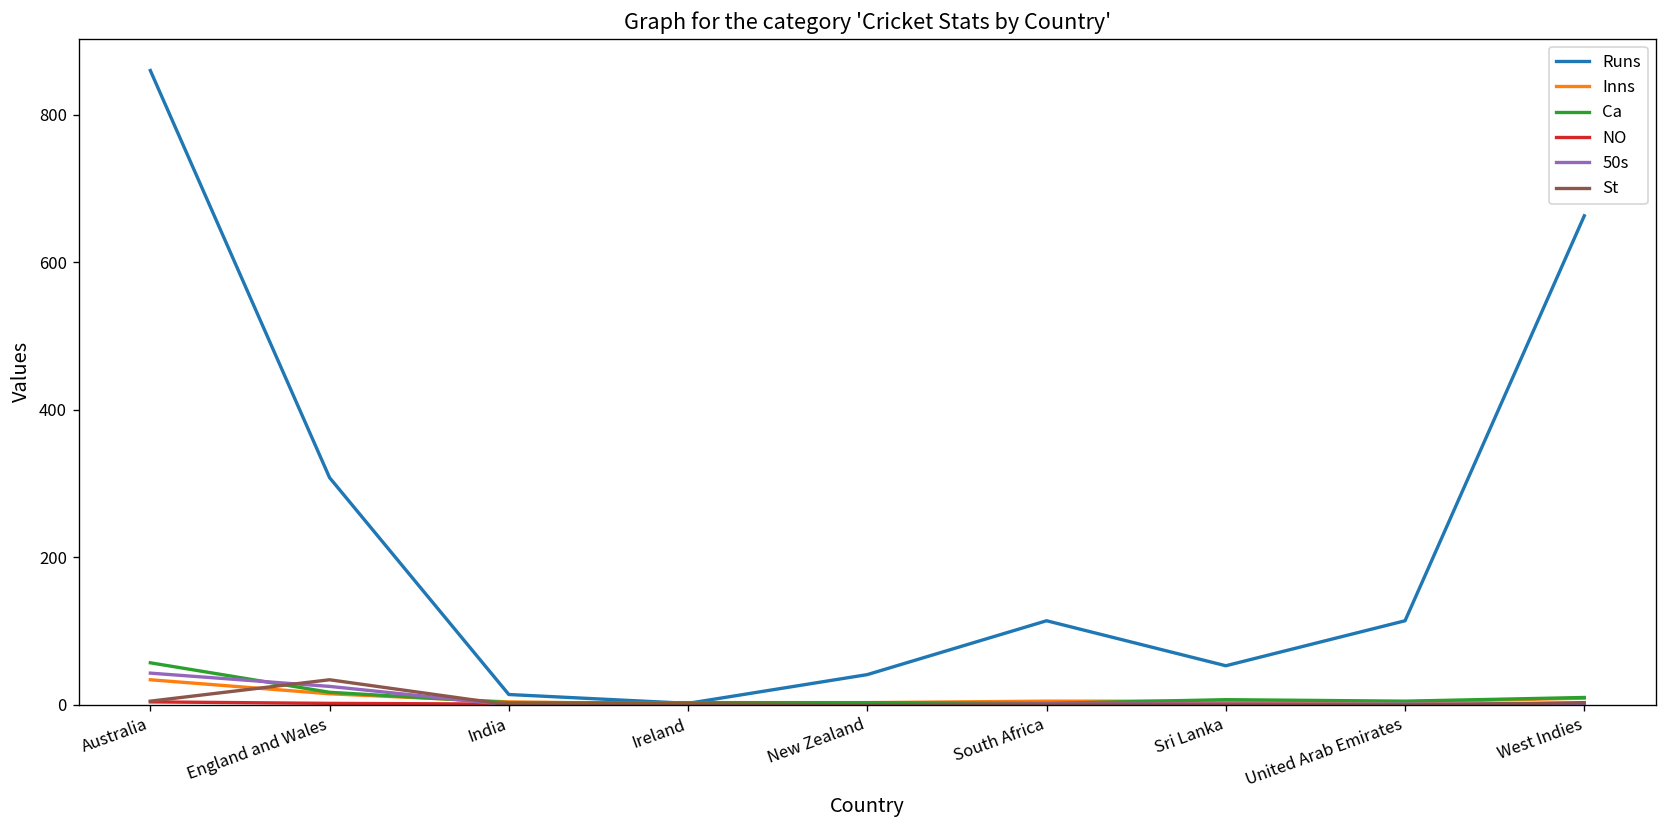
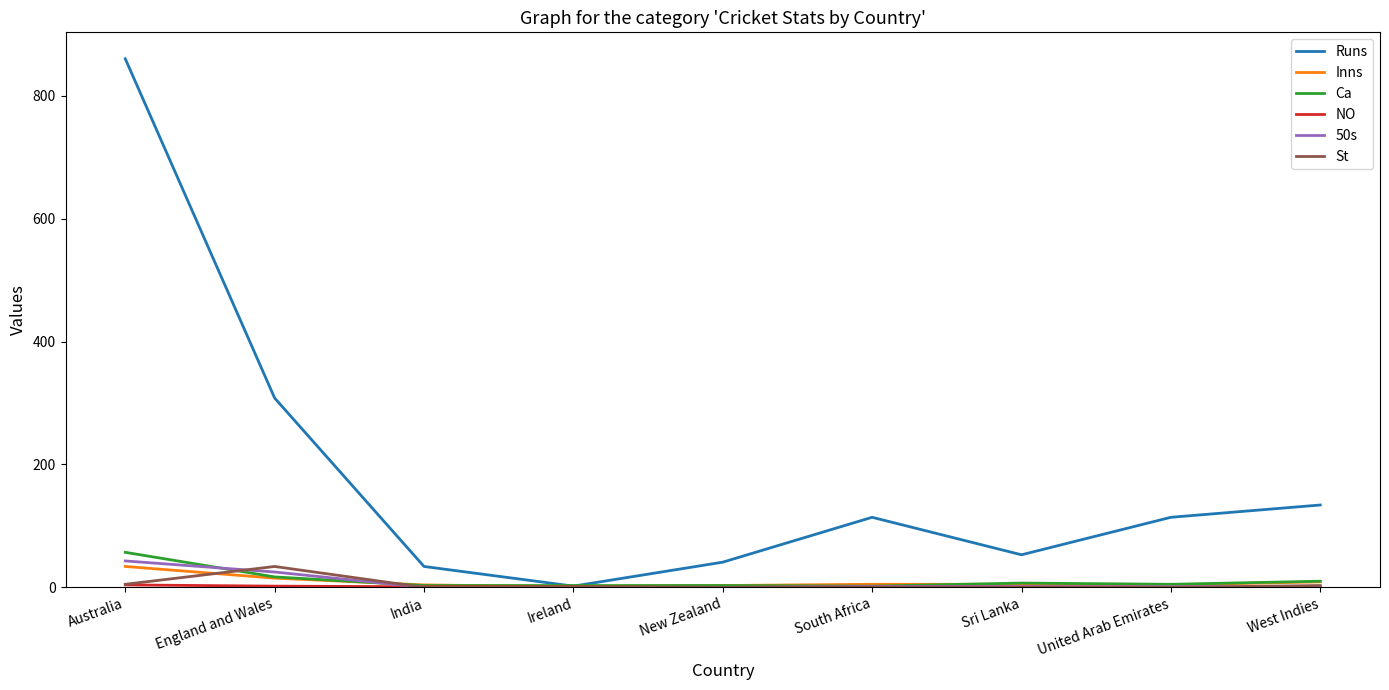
  {
    "Runs": {
      "Australia": 860,
      "England and Wales": 310,
-     "India": 10,
+     "India": 30,
      "New Zealand": 40,
      "South Africa": 110,
      "Sri Lanka": 50,
      "United Arab Emirates": 110,
-     "West Indies": 660
+     "West Indies": 130
    },
    "Inns": {
      "Australia": 30
    },
    "Ca": {
      "Australia": 60
    },
    "NO": {
      "England and Wales": 0
    },
    "50s": {
      "Australia": 40,
      "England and Wales": 30
    },
    "St": {
      "England and Wales": 30
    }
  }
